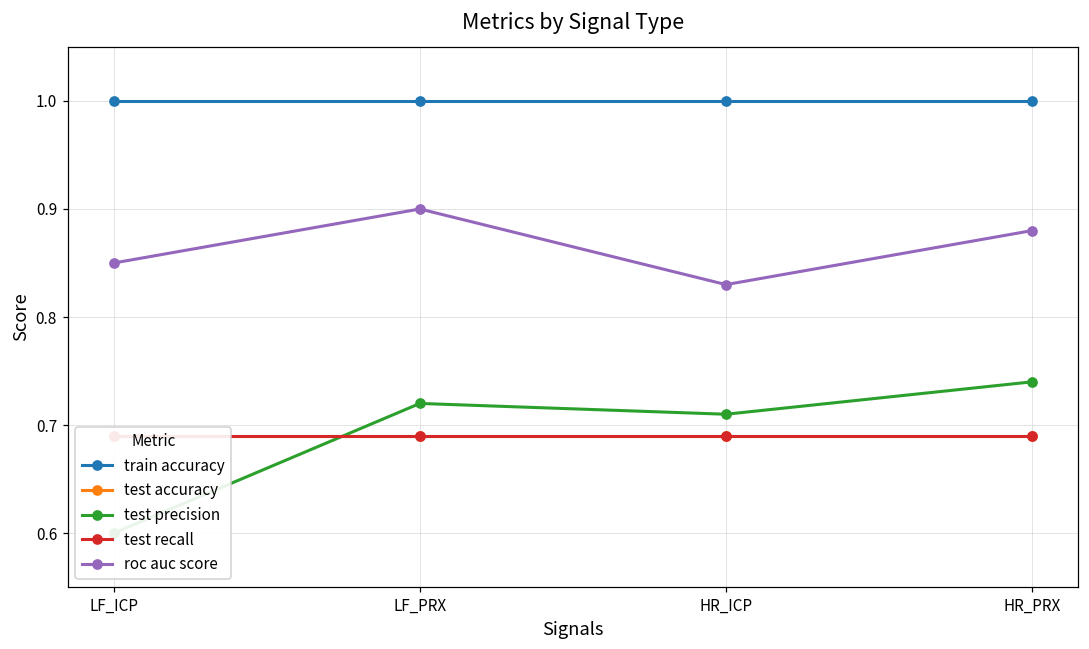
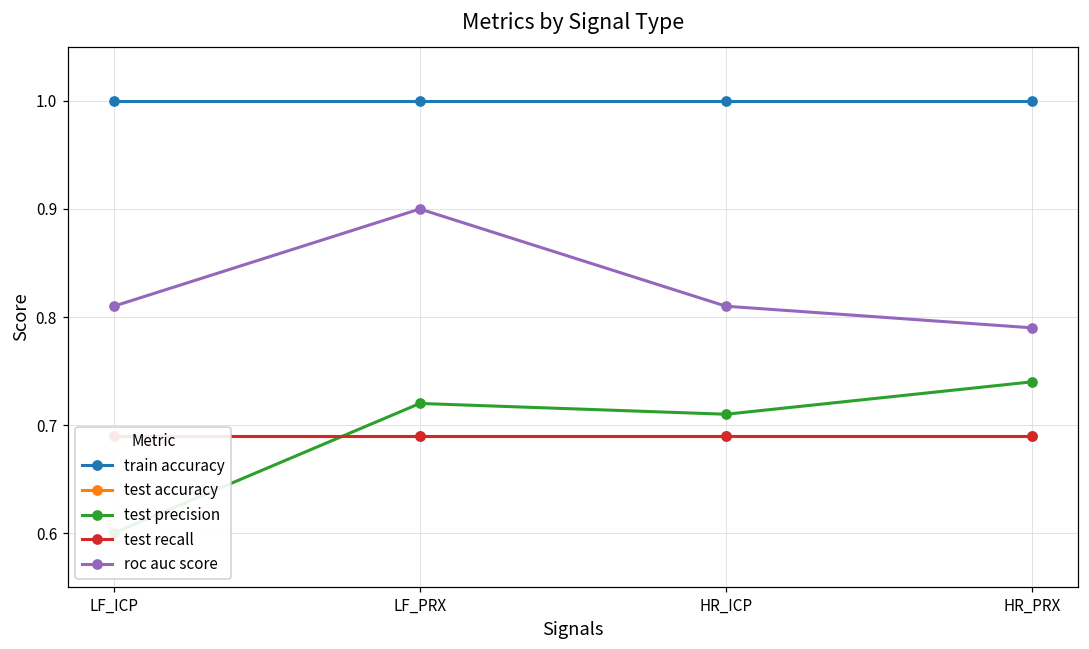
  {
    "train accuracy": {
      "LF_ICP": 1.00,
      "LF_PRX": 1.00,
      "HR_ICP": 1.00,
      "HR_PRX": 1.00
    },
    "test recall": {
      "LF_ICP": 0.69,
      "LF_PRX": 0.69,
      "HR_ICP": 0.69,
      "HR_PRX": 0.69
    },
    "test precision": {
      "LF_PRX": 0.72,
      "HR_ICP": 0.71,
      "HR_PRX": 0.74
    },
    "roc auc score": {
-     "LF_ICP": 0.85,
+     "LF_ICP": 0.81,
      "LF_PRX": 0.90,
-     "HR_ICP": 0.83,
-     "HR_PRX": 0.88
+     "HR_ICP": 0.81,
+     "HR_PRX": 0.79
    }
  }
